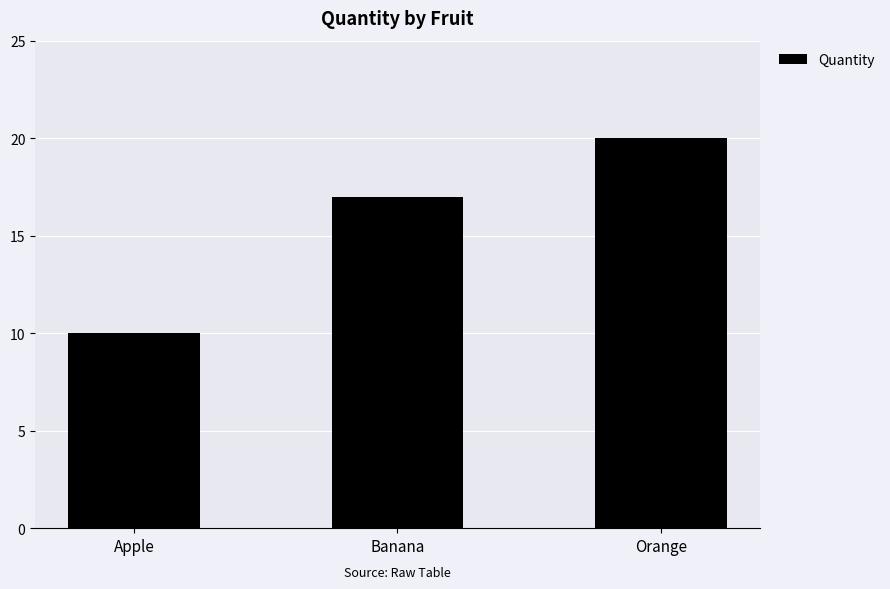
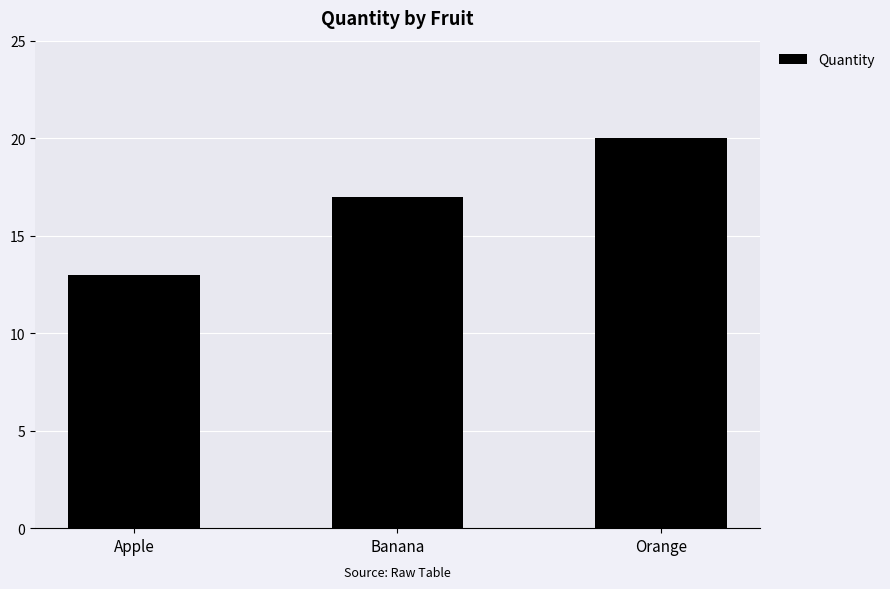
  {
-   "Apple": 10,
+   "Apple": 13,
    "Banana": 17,
    "Orange": 20
  }
